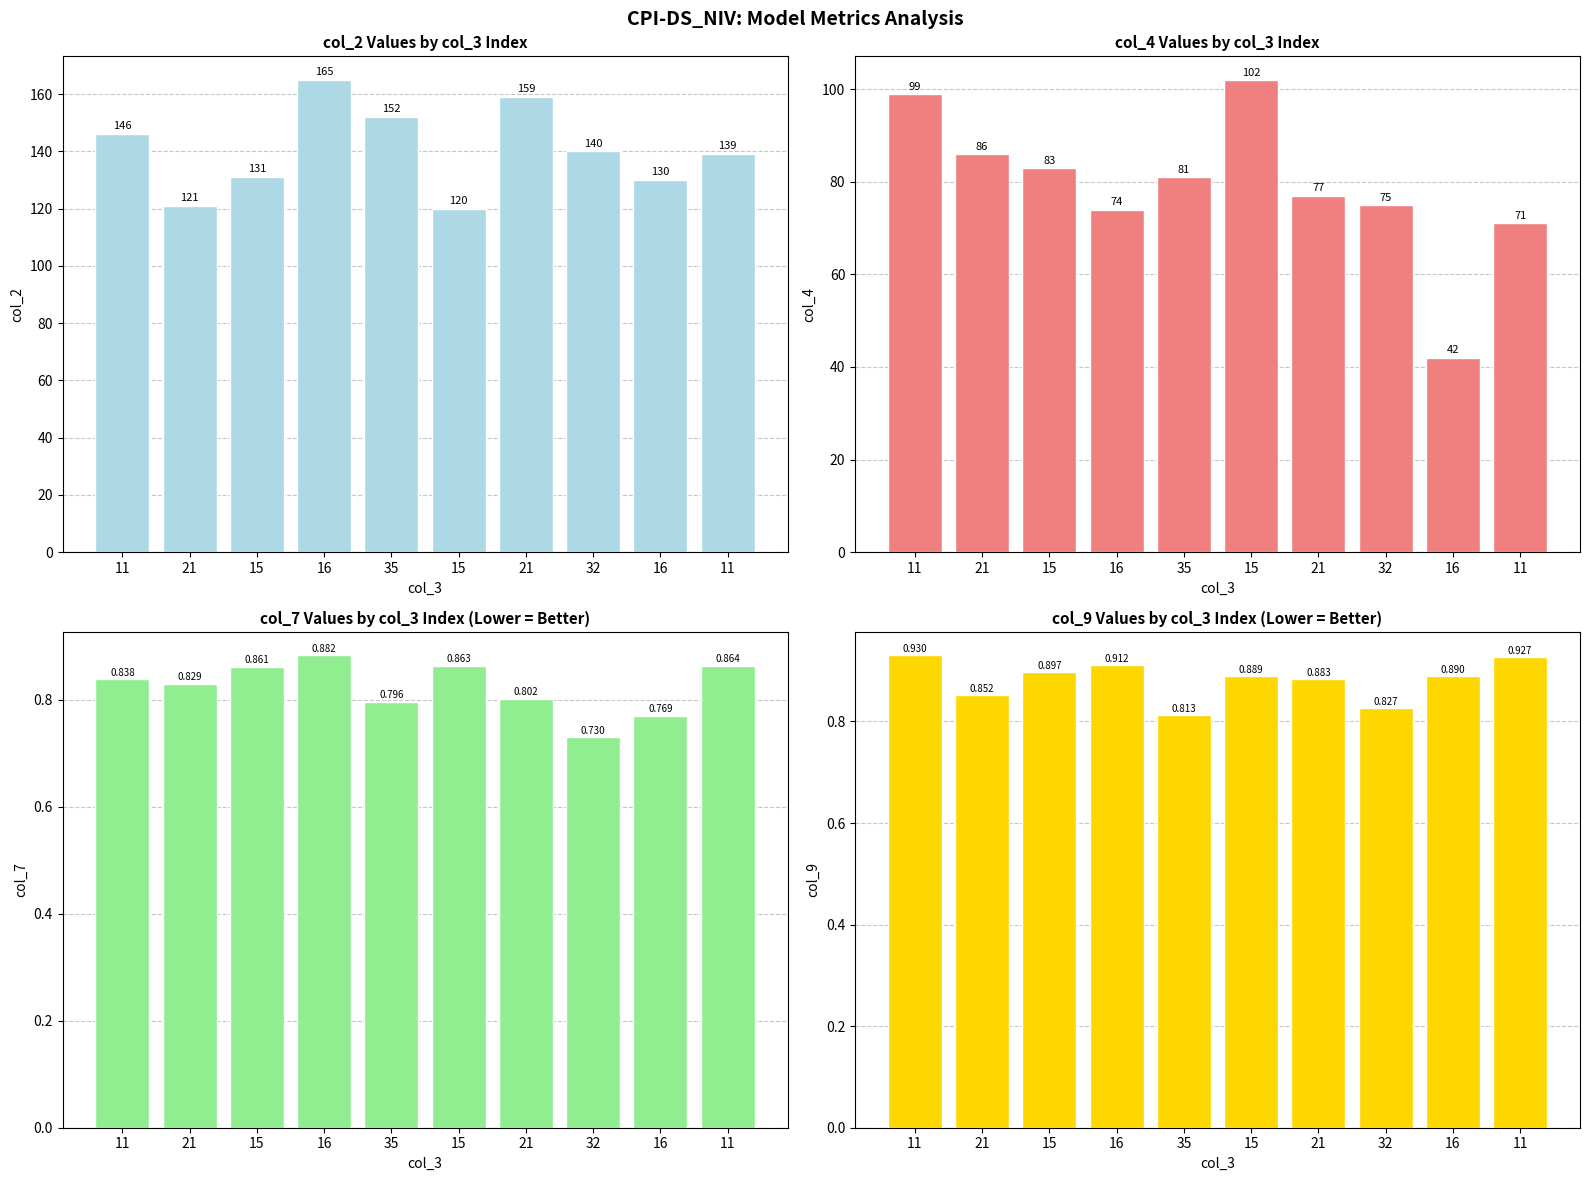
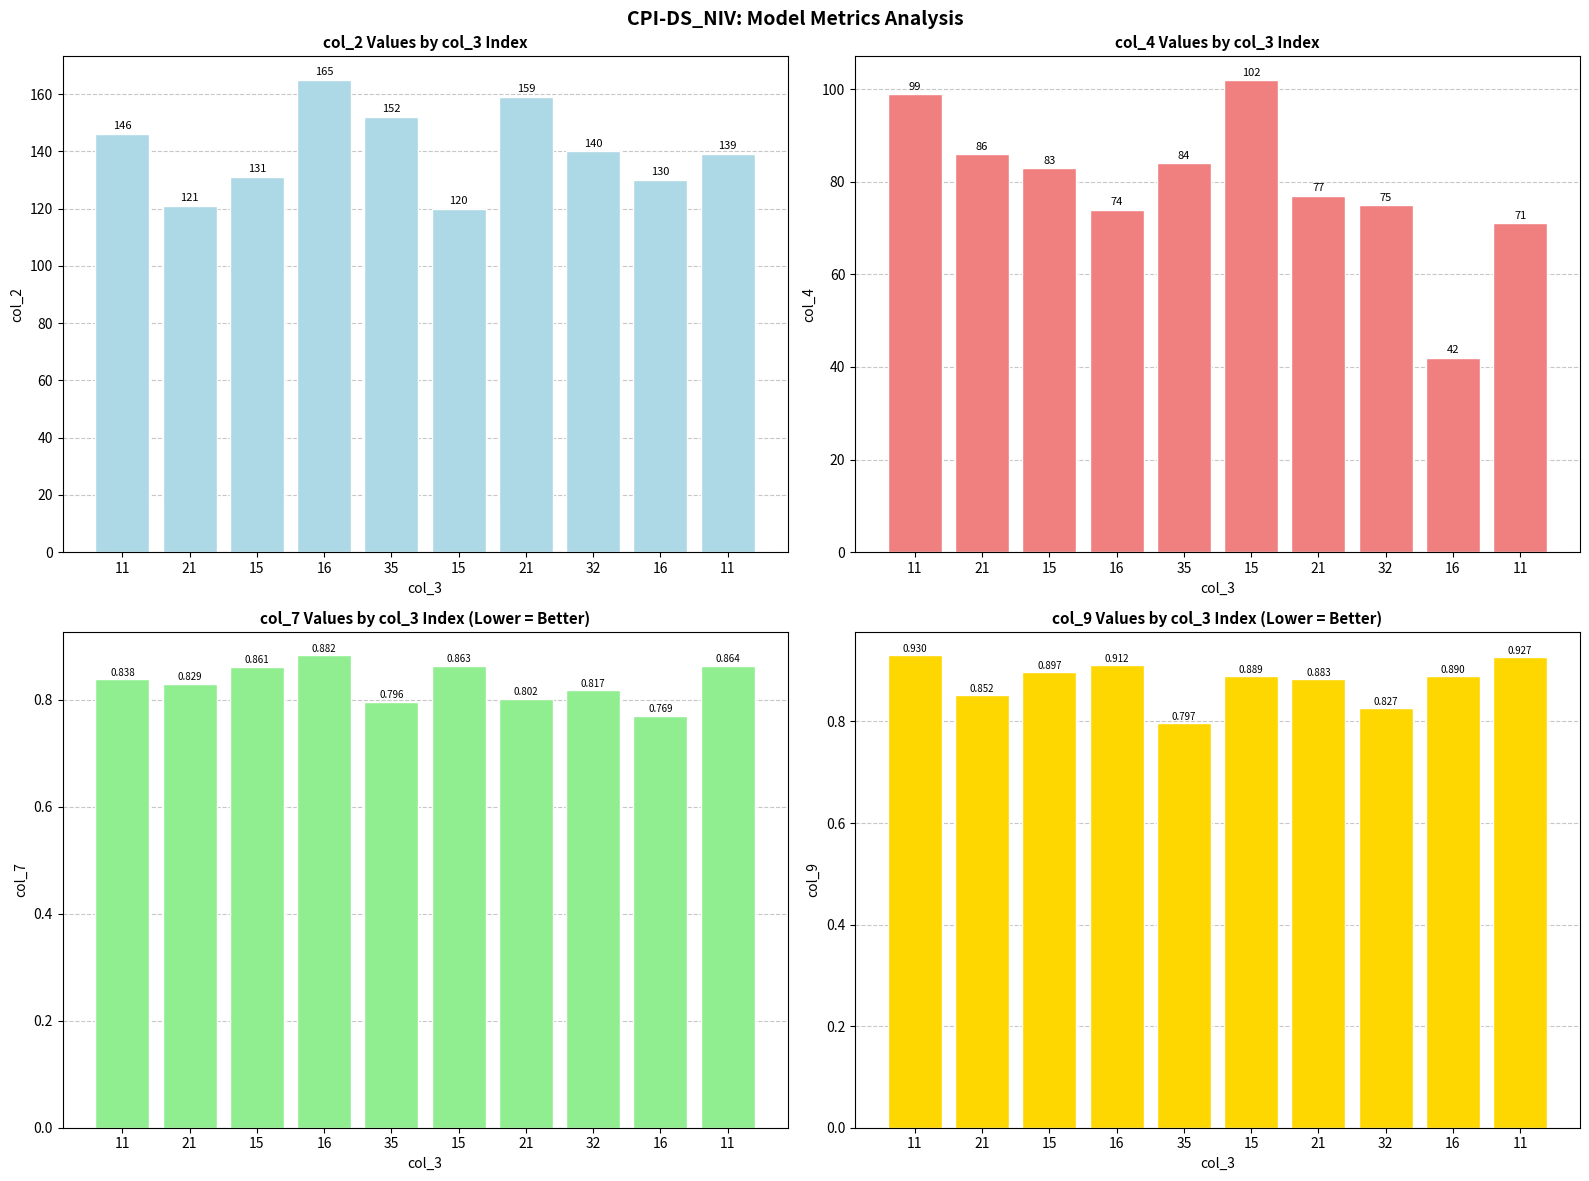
  {
    "col_2 Values by col_3 Index": {
      "35": 152,
      "32": 140
    },
    "col_4 Values by col_3 Index": {
-     "35": 81,
+     "35": 84,
      "32": 75
    },
    "col_7 Values by col_3 Index (Lower = Better)": {
      "35": 0.796,
-     "32": 0.730
+     "32": 0.817
    },
    "col_9 Values by col_3 Index (Lower = Better)": {
-     "35": 0.813,
+     "35": 0.797,
      "32": 0.827
    }
  }
